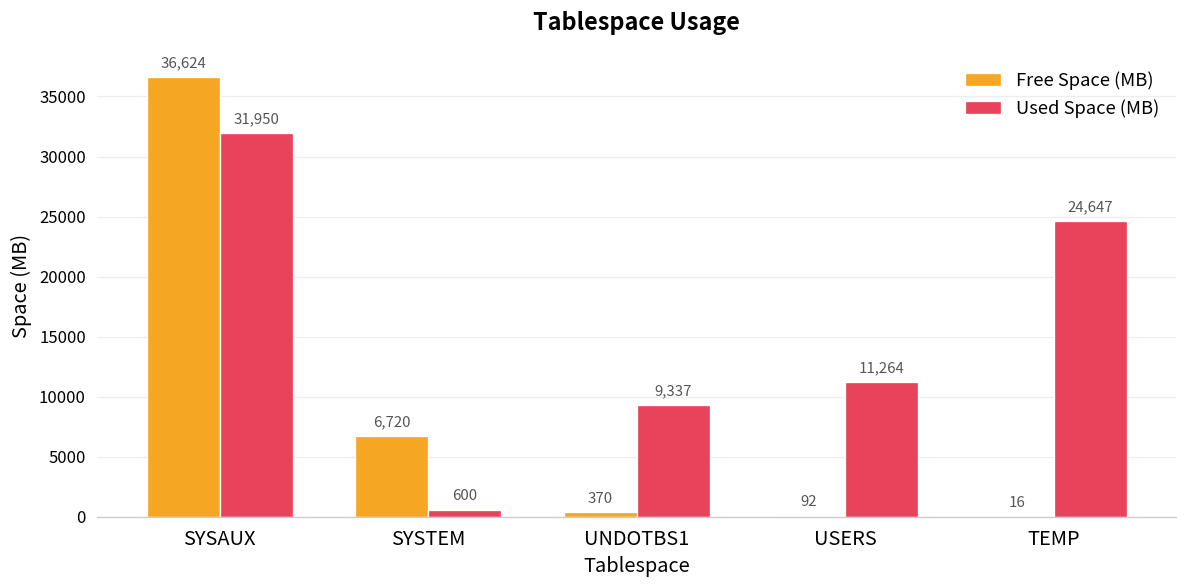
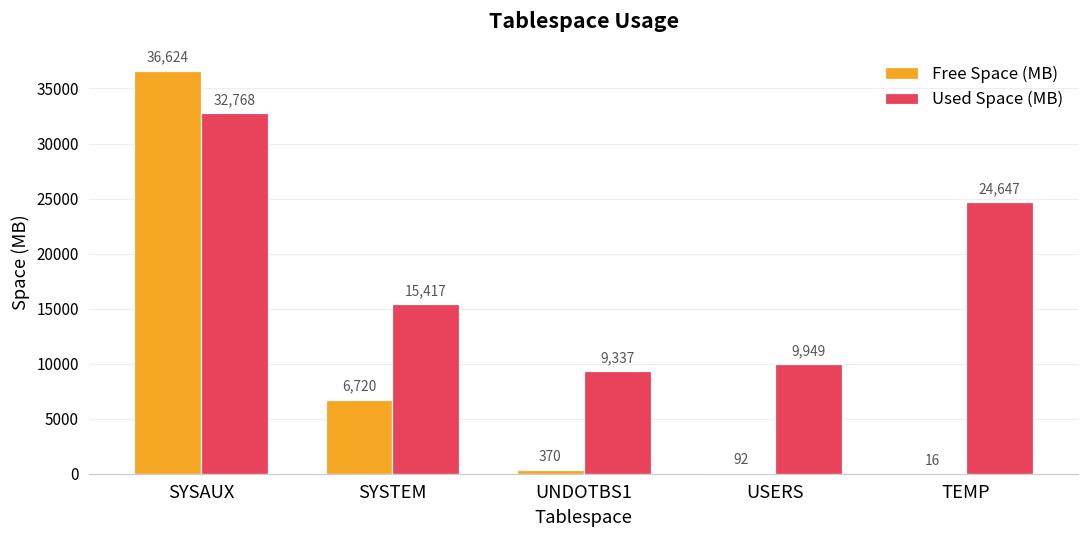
  {
    "Free Space (MB)": {
      "SYSAUX": "36,624",
      "SYSTEM": "6,720",
      "UNDOTBS1": "370",
      "USERS": "92",
      "TEMP": "16"
    },
    "Used Space (MB)": {
-     "SYSAUX": "31,950",
-     "SYSTEM": "600",
+     "SYSAUX": "32,768",
+     "SYSTEM": "15,417",
      "UNDOTBS1": "9,337",
-     "USERS": "11,264",
+     "USERS": "9,949",
      "TEMP": "24,647"
    }
  }
